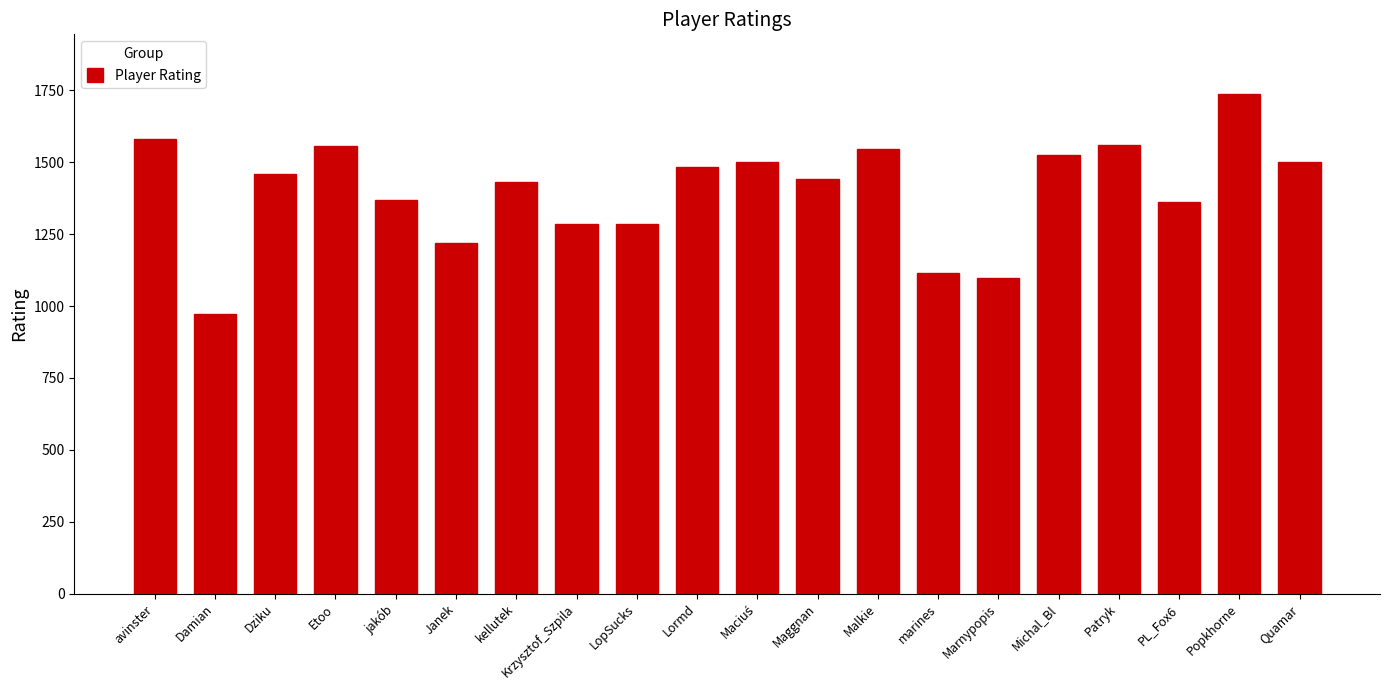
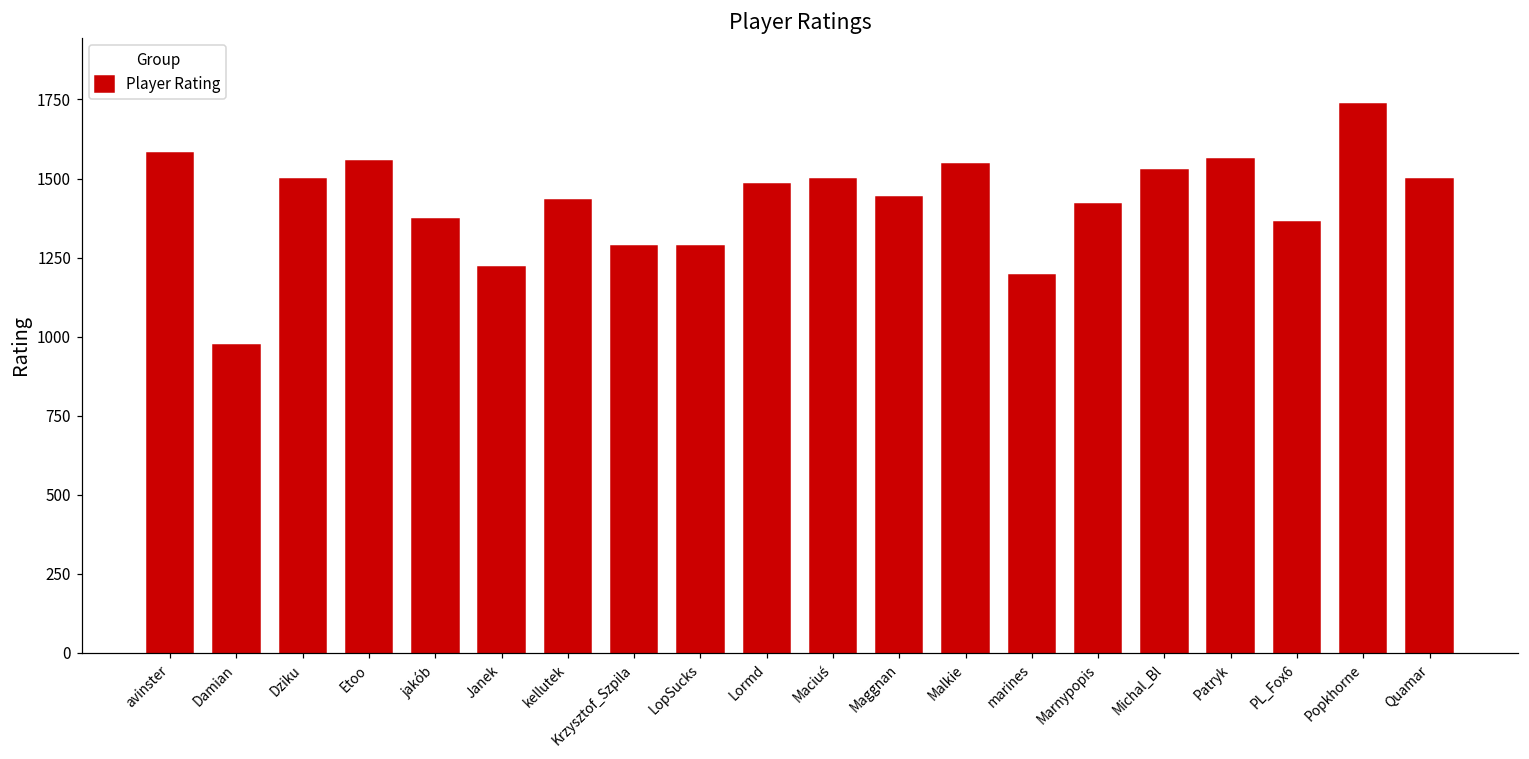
  {
    "avinster": 1580,
    "Damian": 970,
-   "Dziku": 1460,
+   "Dziku": 1500,
    "Etoo": 1560,
    "jakób": 1370,
    "Janek": 1220,
    "kellutek": 1430,
    "Krzysztof_Szpila": 1290,
    "LopSucks": 1290,
    "Lormd": 1480,
    "Maciuś": 1500,
    "Maggnan": 1440,
    "Malkie": 1550,
-   "marines": 1120,
-   "Marnypopis": 1100,
+   "marines": 1200,
+   "Marnypopis": 1420,
    "Michal_Bl": 1530,
    "Patryk": 1560,
    "PL_Fox6": 1360,
    "Popkhorne": 1740,
    "Quamar": 1500
  }
